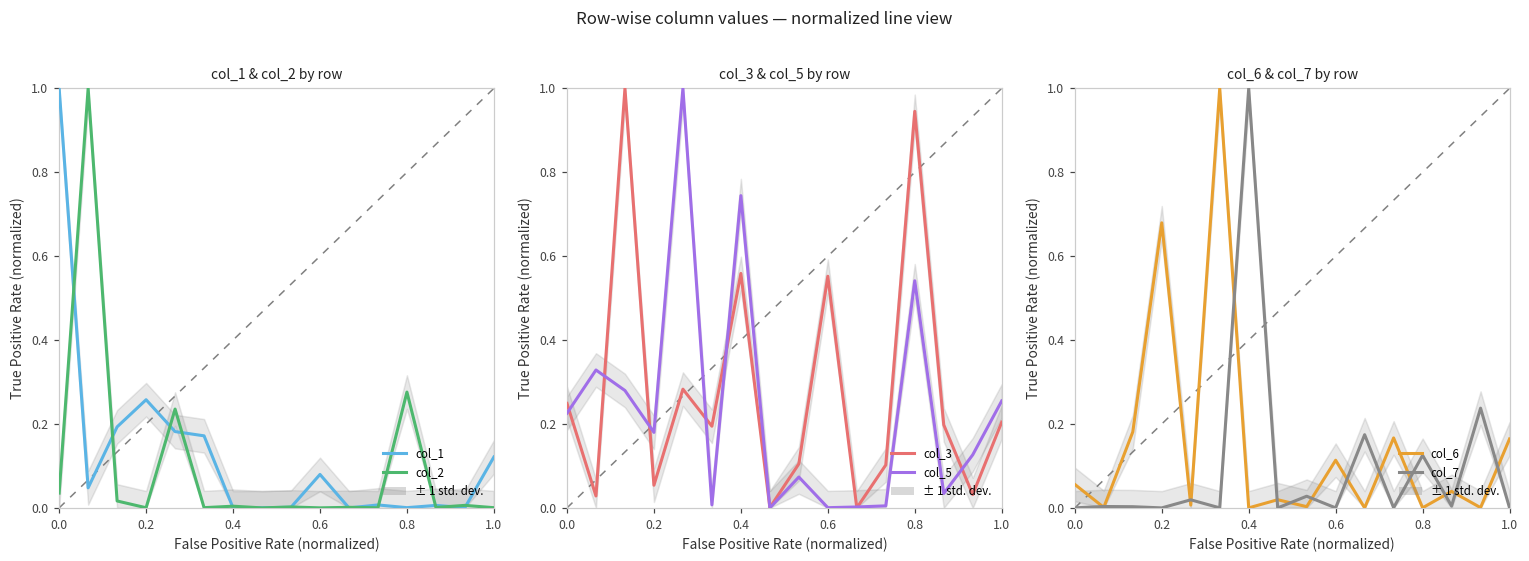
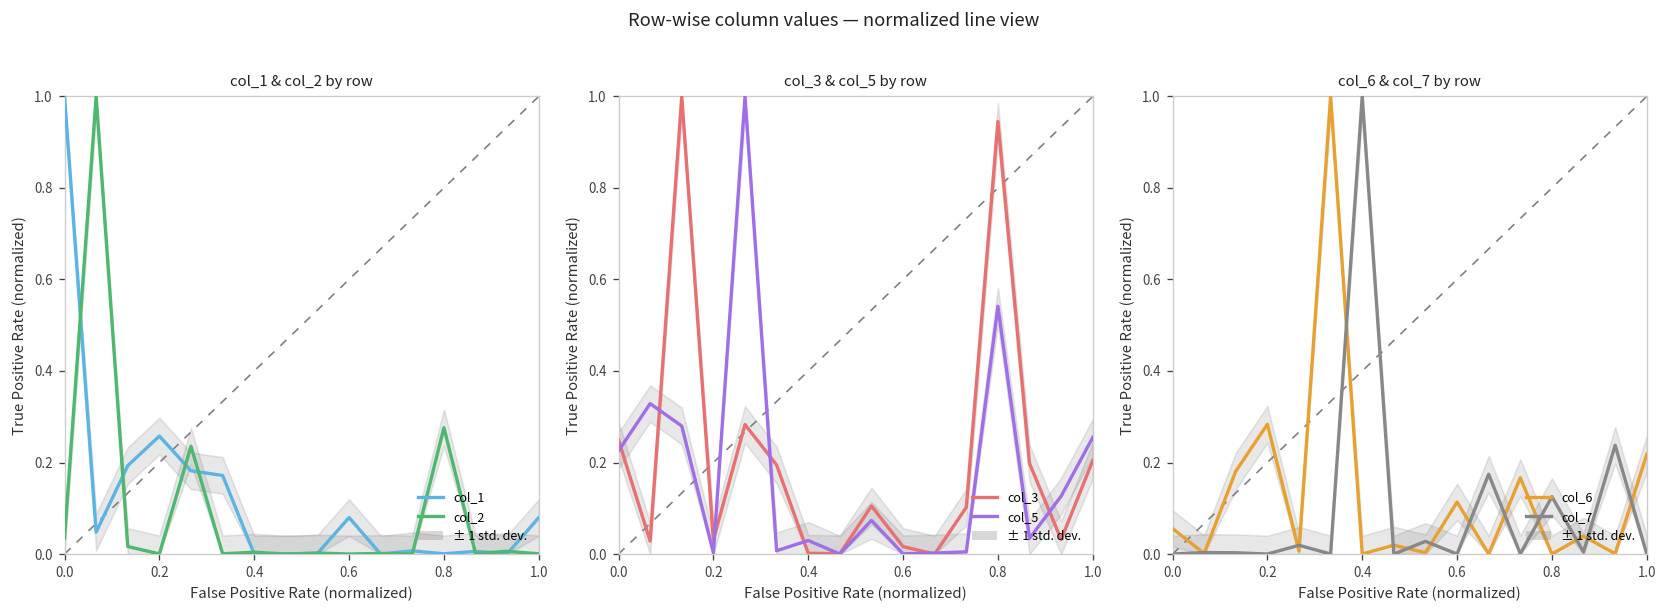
  {
    "col_1 & col_2 by row": {
      "col_1": {
        "0.2": 0.26,
        "0.6": 0.08,
        "0.8": 0.00,
-       "1.0": 0.12
+       "1.0": 0.08
      },
      "col_2": {
        "0.0": 0.04,
        "0.2": 0.00,
        "0.6": 0.00,
        "0.8": 0.28,
        "1.0": 0.00
      }
    },
    "col_3 & col_5 by row": {
      "col_3": {
        "0.0": 0.25,
-       "0.2": 0.05,
-       "0.4": 0.56,
-       "0.6": 0.55,
+       "0.2": 0.03,
+       "0.4": 0.00,
+       "0.6": 0.02,
        "0.8": 0.95,
        "1.0": 0.20
      },
      "col_5": {
        "0.0": 0.23,
-       "0.2": 0.18,
-       "0.4": 0.74,
+       "0.2": 0.00,
+       "0.4": 0.03,
        "0.6": 0.00,
        "0.8": 0.54,
        "1.0": 0.25
      }
    },
    "col_6 & col_7 by row": {
      "col_6": {
        "0.0": 0.06,
-       "0.2": 0.68,
+       "0.2": 0.28,
        "0.4": 0.00,
        "0.6": 0.11,
        "0.8": 0.00,
-       "1.0": 0.16
+       "1.0": 0.22
      }
    }
  }
